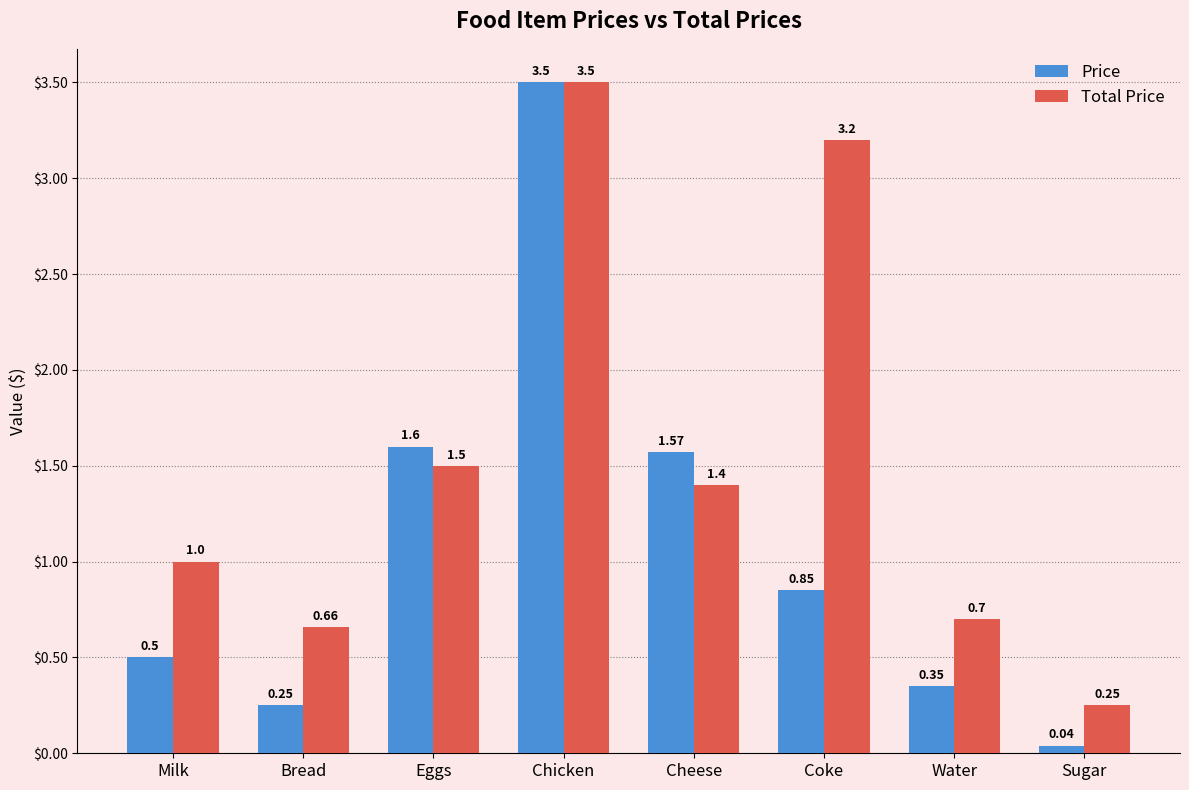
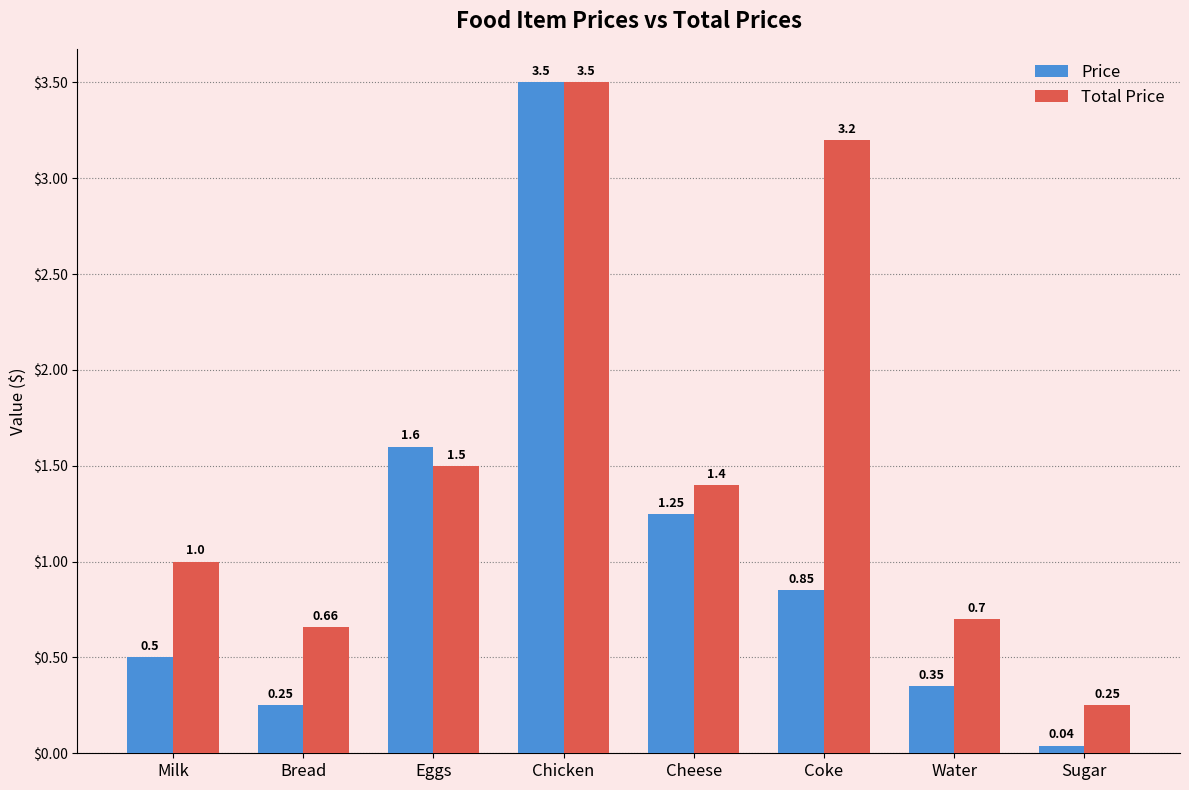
  {
    "Price": {
      "Milk": 0.5,
      "Bread": 0.25,
      "Eggs": 1.6,
      "Chicken": 3.5,
-     "Cheese": 1.57,
+     "Cheese": 1.25,
      "Coke": 0.85,
      "Water": 0.35,
      "Sugar": 0.04
    },
    "Total Price": {
      "Milk": 1.0,
      "Bread": 0.66,
      "Eggs": 1.5,
      "Chicken": 3.5,
      "Cheese": 1.4,
      "Coke": 3.2,
      "Water": 0.7,
      "Sugar": 0.25
    }
  }
